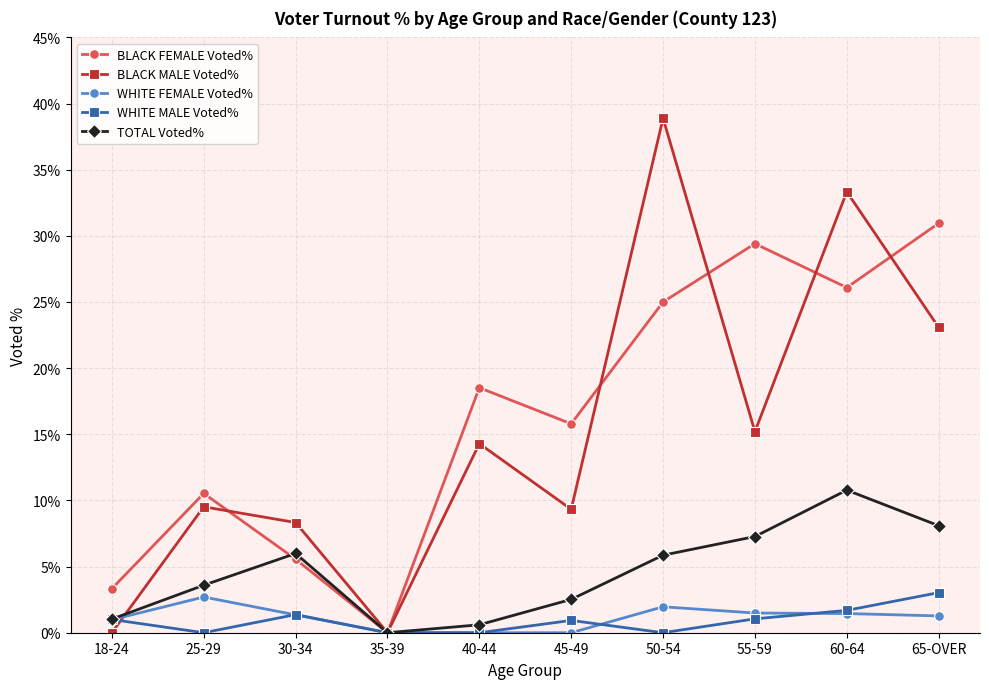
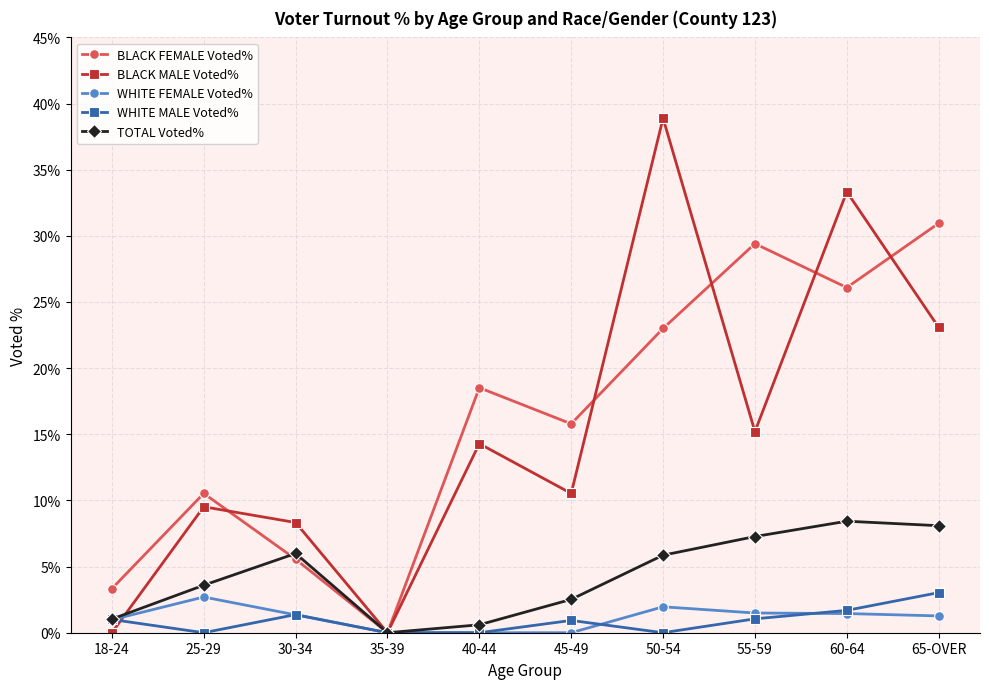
  {
    "BLACK FEMALE Voted%": {
      "18-24": "3.3%",
      "25-29": "10.5%",
      "30-34": "5.6%",
      "40-44": "18.5%",
      "45-49": "15.8%",
-     "50-54": "25%",
+     "50-54": "23%",
      "55-59": "29.4%",
      "60-64": "26%",
      "65-OVER": "31%"
    },
    "BLACK MALE Voted%": {
      "18-24": "0.0%",
      "25-29": "9.5%",
      "30-34": "8.3%",
      "40-44": "14.3%",
-     "45-49": "9.3%",
+     "45-49": "10.5%",
      "50-54": "38.9%",
      "55-59": "15.2%",
      "60-64": "33.3%",
      "65-OVER": "23.1%"
    },
    "TOTAL Voted%": {
      "25-29": "3.6%",
      "30-34": "6.0%",
      "40-44": "0.6%",
      "45-49": "2.5%",
      "50-54": "5.9%",
      "55-59": "7.3%",
-     "60-64": "10.8%",
+     "60-64": "8.4%",
      "65-OVER": "8.1%"
    }
  }
